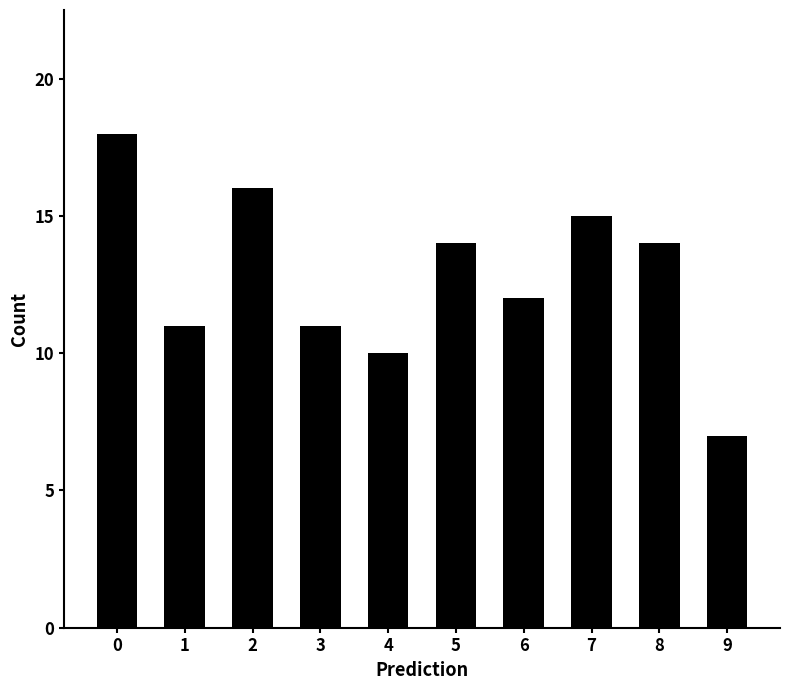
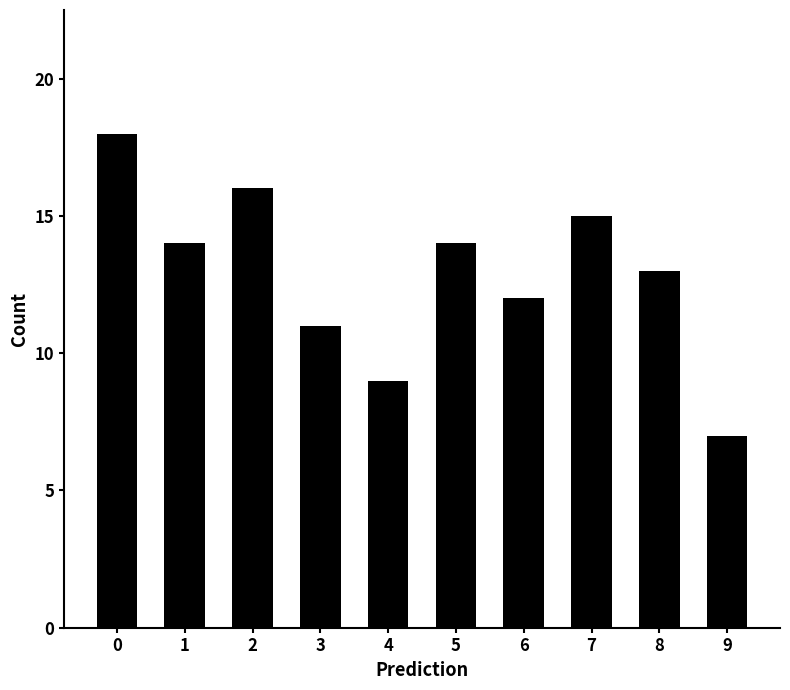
  {
    "0": 18,
-   "1": 11,
+   "1": 14,
    "2": 16,
    "3": 11,
-   "4": 10,
+   "4": 9,
    "5": 14,
    "6": 12,
    "7": 15,
-   "8": 14,
+   "8": 13,
    "9": 7
  }
